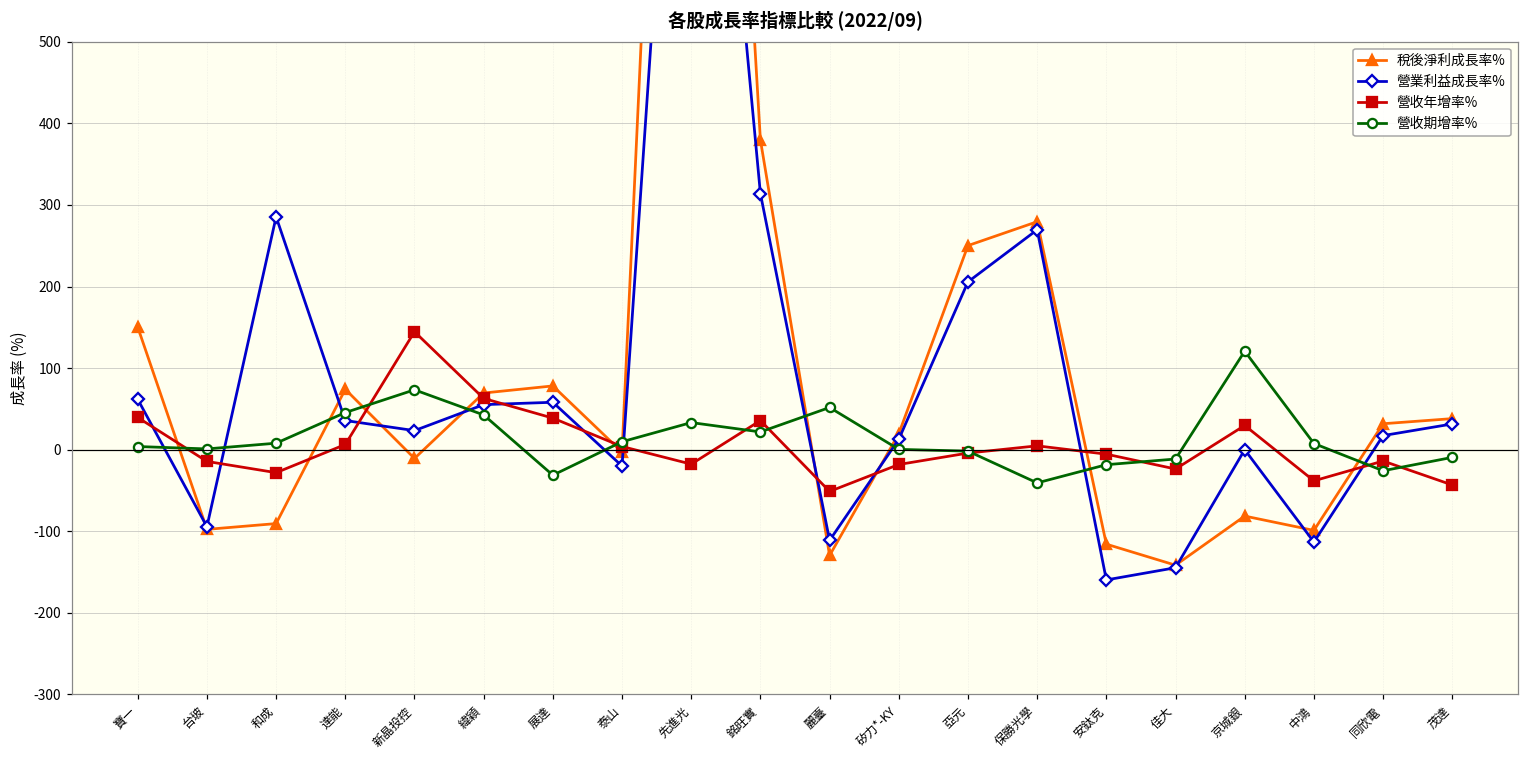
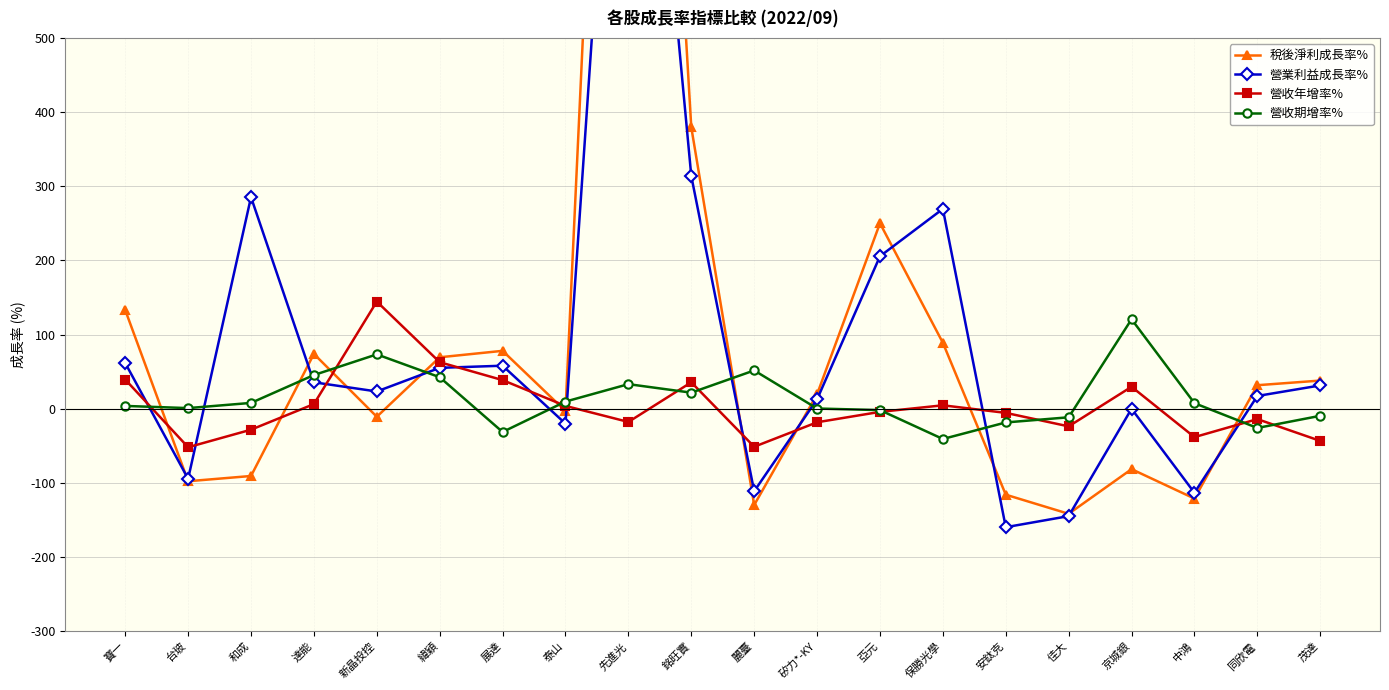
  {
    "稅後淨利成長率%": {
-     "寶一": 150,
+     "寶一": 130,
      "和成": -90,
      "達能": 70,
      "新晶投控": -10,
      "緯穎": 70,
      "展達": 80,
      "泰山": 0,
      "銘旺實": 380,
      "麗臺": -130,
      "矽力*-KY": 20,
      "亞元": 250,
-     "保勝光學": 280,
+     "保勝光學": 90,
      "安鈦克": -120,
      "京城銀": -80,
-     "中鴻": -100,
+     "中鴻": -120,
      "同欣電": 30,
      "茂達": 40
    },
    "營業利益成長率%": {
      "寶一": 60,
      "和成": 290,
      "達能": 40,
      "新晶投控": 20,
      "緯穎": 60,
      "展達": 60,
      "泰山": -20,
      "銘旺實": 310,
      "麗臺": -110,
      "矽力*-KY": 10,
      "亞元": 210,
      "保勝光學": 270,
      "安鈦克": -160,
      "京城銀": 0,
      "中鴻": -110,
      "同欣電": 20,
      "茂達": 30
    },
    "營收年增率%": {
      "寶一": 40,
-     "台玻": -10,
+     "台玻": -50,
      "和成": -30,
      "達能": 10,
      "新晶投控": 140,
      "緯穎": 60,
      "展達": 40,
      "泰山": 0,
      "先進光": -20,
      "銘旺實": 40,
      "麗臺": -50,
      "矽力*-KY": -20,
      "保勝光學": 0,
      "安鈦克": -10,
      "佳大": -20,
      "京城銀": 30,
      "中鴻": -40,
      "同欣電": -10,
      "茂達": -40
    },
    "營收期增率%": {
      "寶一": 0,
      "台玻": 0,
      "和成": 10,
      "達能": 50,
      "新晶投控": 70,
      "緯穎": 40,
      "展達": -30,
      "泰山": 10,
      "先進光": 30,
      "銘旺實": 20,
      "麗臺": 50,
      "矽力*-KY": 0,
      "保勝光學": -40,
      "安鈦克": -20,
      "佳大": -10,
      "京城銀": 120,
      "中鴻": 10,
      "同欣電": -30,
      "茂達": -10
    }
  }
